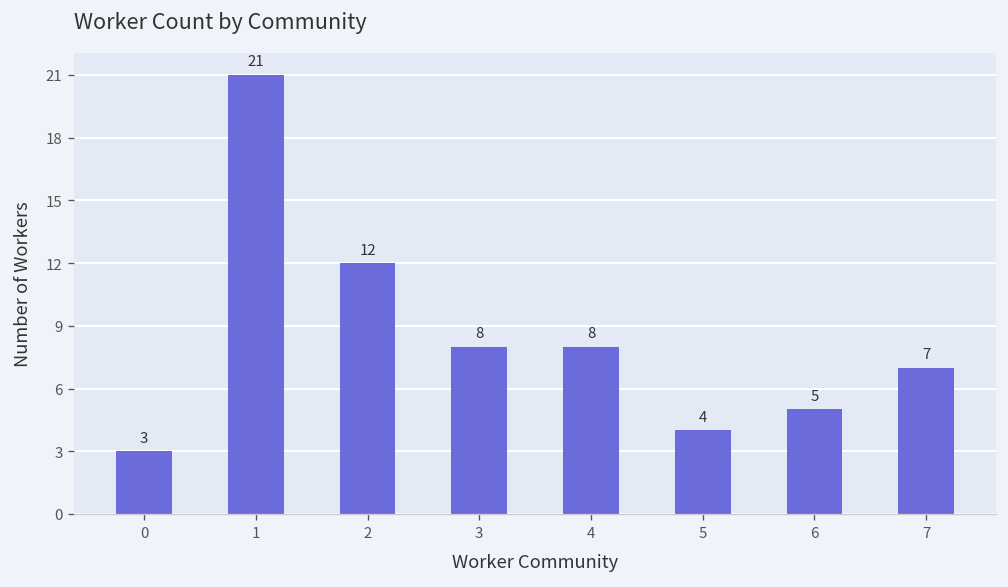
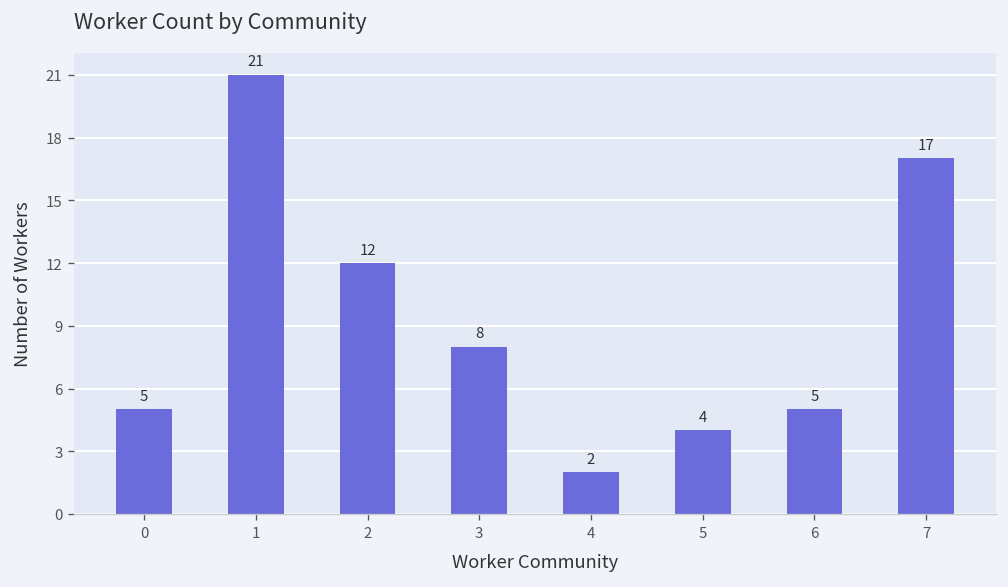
  {
-   "0": 3,
+   "0": 5,
    "1": 21,
    "2": 12,
    "3": 8,
-   "4": 8,
+   "4": 2,
    "5": 4,
    "6": 5,
-   "7": 7
+   "7": 17
  }
